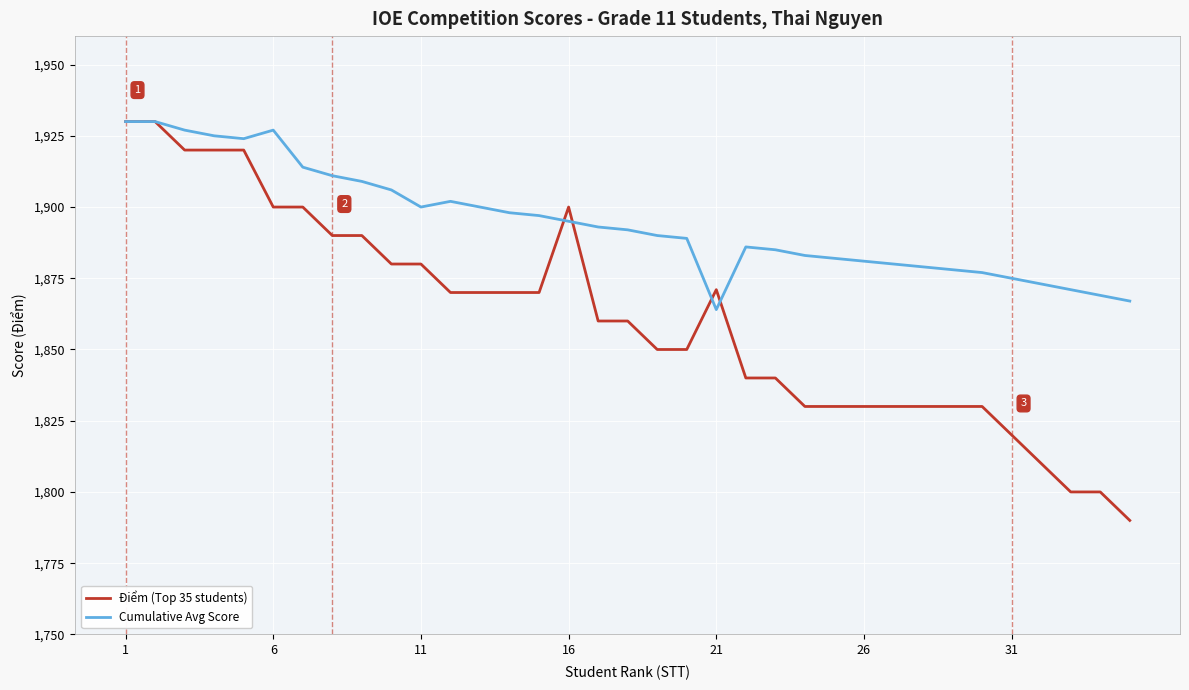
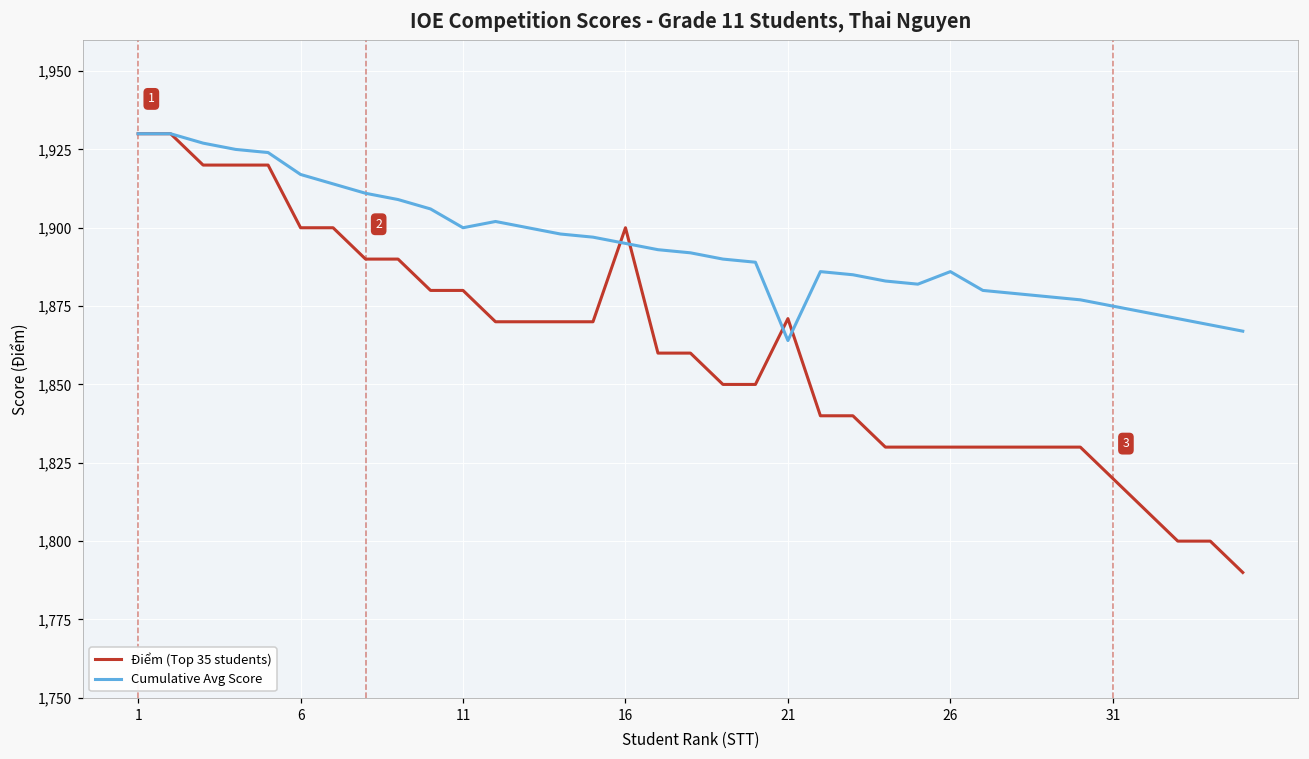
  {
    "Điểm (Top 35 students)": {
      "6": "1,900",
      "11": "1,880",
      "16": "1,900",
      "21": "1,871",
      "26": "1,830",
      "31": "1,820"
    },
    "Cumulative Avg Score": {
-     "6": "1,927",
+     "6": "1,917",
      "11": "1,900",
      "16": "1,895",
      "21": "1,864",
-     "26": "1,881",
+     "26": "1,886",
      "31": "1,875"
    }
  }
